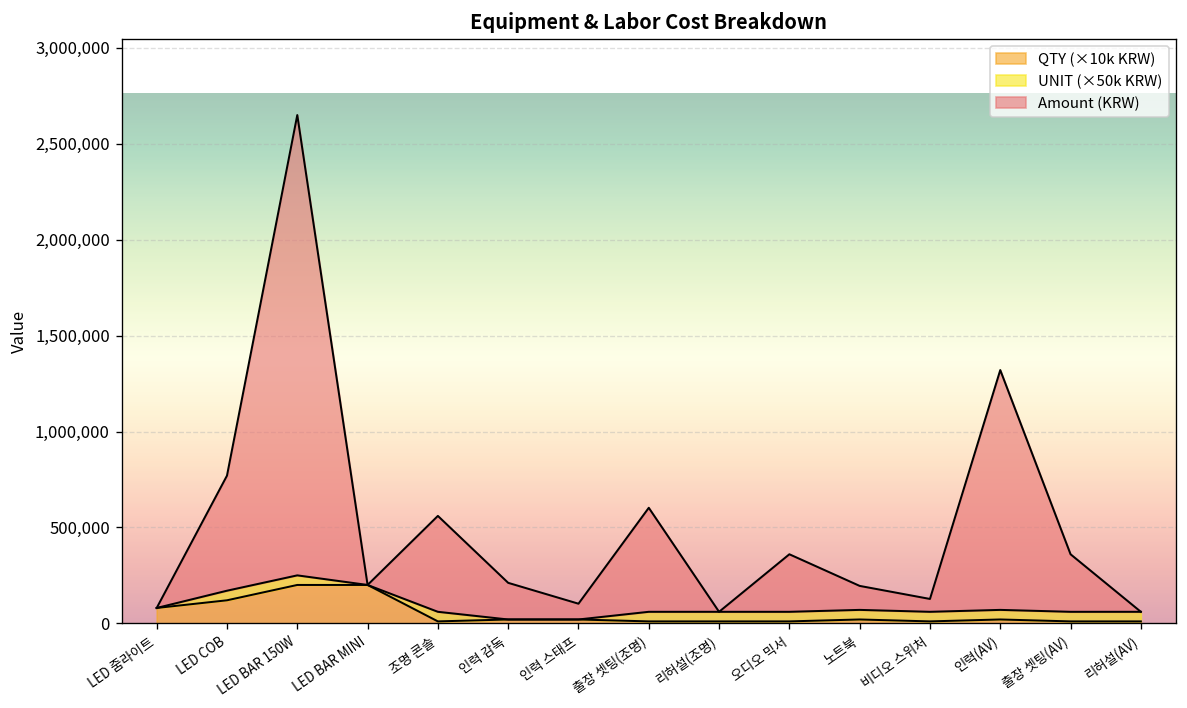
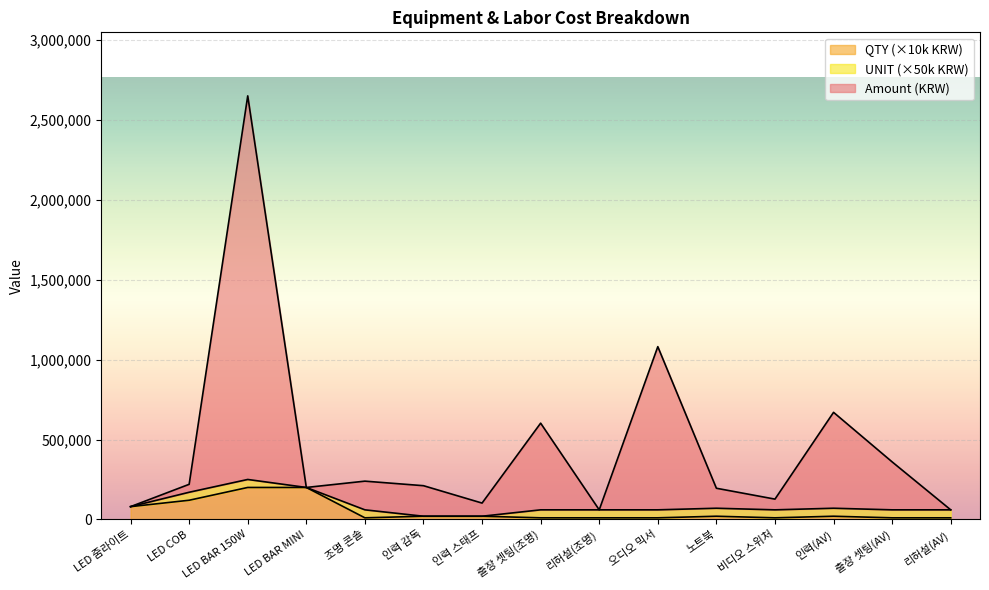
  {
    "Amount (KRW)": {
-     "LED COB": "600,000",
+     "LED COB": "50,000",
      "LED BAR 150W": "2,400,000",
-     "조명 콘솔": "500,000",
+     "조명 콘솔": "180,000",
      "인력 감독": "190,000",
      "인력 스태프": "80,000",
      "출장 셋팅(조명)": "540,000",
-     "오디오 믹서": "300,000",
+     "오디오 믹서": "1,020,000",
      "노트북": "130,000",
      "비디오 스위처": "70,000",
-     "인력(AV)": "1,250,000",
+     "인력(AV)": "600,000",
      "출장 셋팅(AV)": "300,000"
    }
  }
